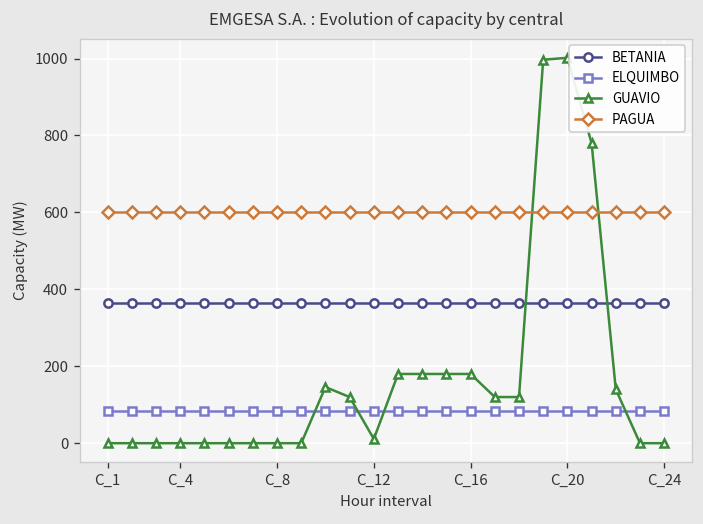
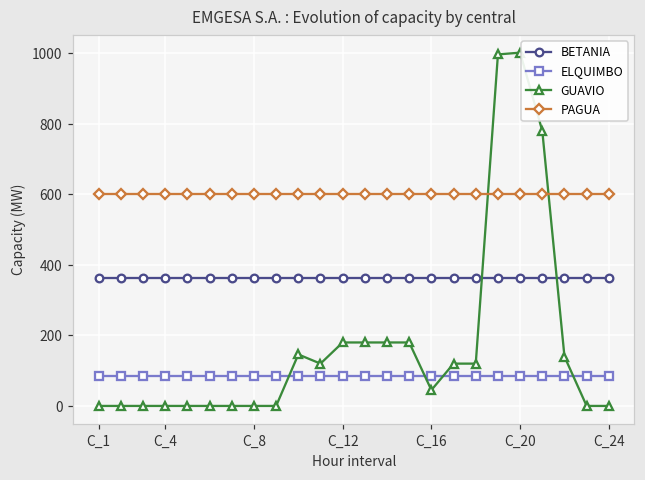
  {
    "BETANIA": {
      "C_1": 360,
      "C_4": 360,
      "C_8": 360,
      "C_12": 360,
      "C_16": 360,
      "C_20": 360,
      "C_24": 360
    },
    "ELQUIMBO": {
      "C_1": 90,
      "C_4": 90,
      "C_8": 90,
      "C_12": 90,
      "C_16": 90,
      "C_20": 90,
      "C_24": 90
    },
    "GUAVIO": {
      "C_1": 0,
      "C_4": 0,
      "C_8": 0,
-     "C_12": 10,
-     "C_16": 180,
+     "C_12": 180,
+     "C_16": 50,
      "C_20": 1000,
      "C_24": 0
    },
    "PAGUA": {
      "C_1": 600,
      "C_4": 600,
      "C_8": 600,
      "C_12": 600,
      "C_16": 600,
      "C_20": 600,
      "C_24": 600
    }
  }
